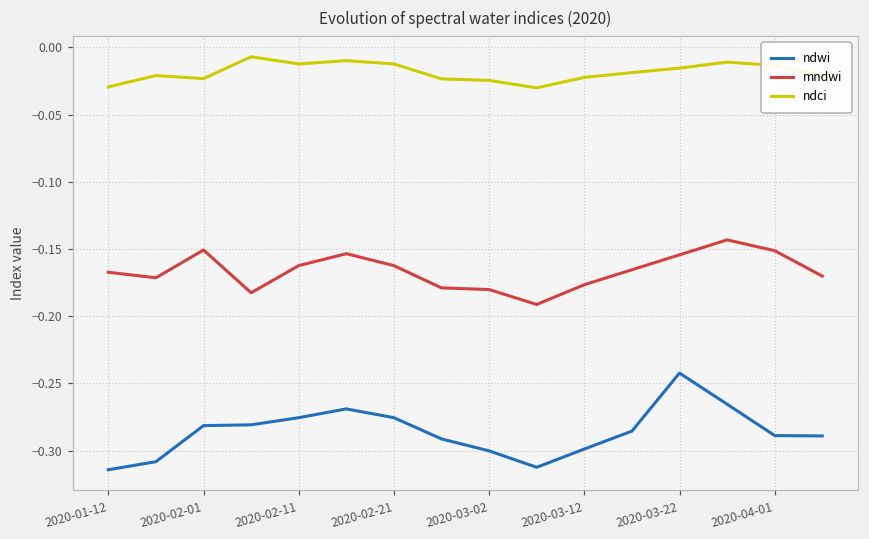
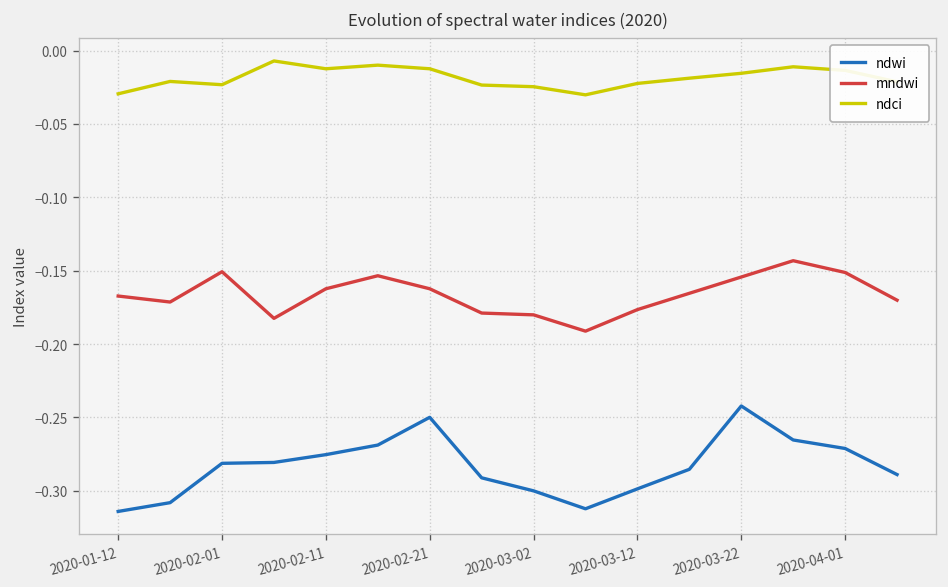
  {
    "ndwi": {
      "2020-01-12": -0.314,
      "2020-02-01": -0.281,
      "2020-02-11": -0.275,
-     "2020-02-21": -0.275,
+     "2020-02-21": -0.250,
      "2020-03-02": -0.300,
      "2020-03-12": -0.299,
      "2020-03-22": -0.242,
-     "2020-04-01": -0.289
+     "2020-04-01": -0.271
    },
    "mndwi": {
      "2020-01-12": -0.167,
      "2020-02-01": -0.151,
      "2020-02-11": -0.162,
      "2020-02-21": -0.162,
      "2020-03-02": -0.180,
      "2020-03-12": -0.177,
      "2020-03-22": -0.154,
      "2020-04-01": -0.151
    },
    "ndci": {
      "2020-01-12": -0.029,
      "2020-02-01": -0.023,
      "2020-02-11": -0.012,
      "2020-02-21": -0.012,
      "2020-03-02": -0.025,
      "2020-03-12": -0.022,
      "2020-03-22": -0.015
    }
  }
